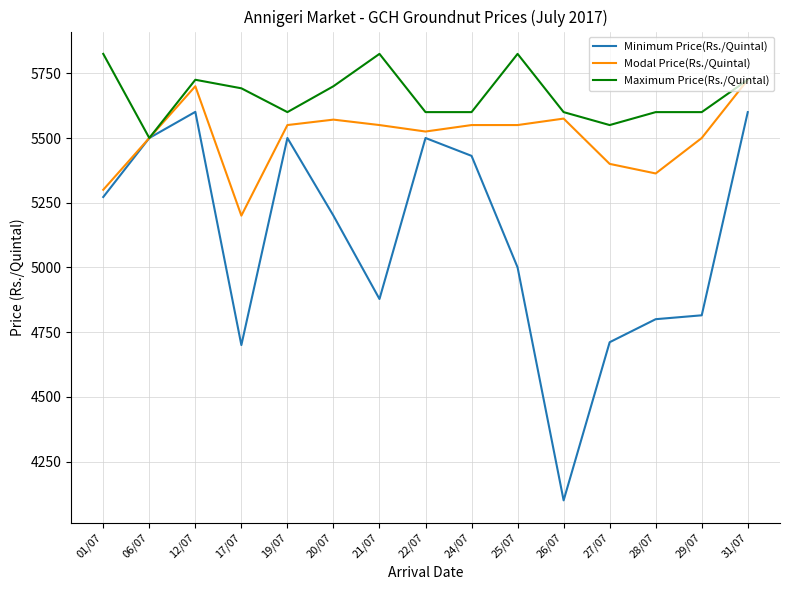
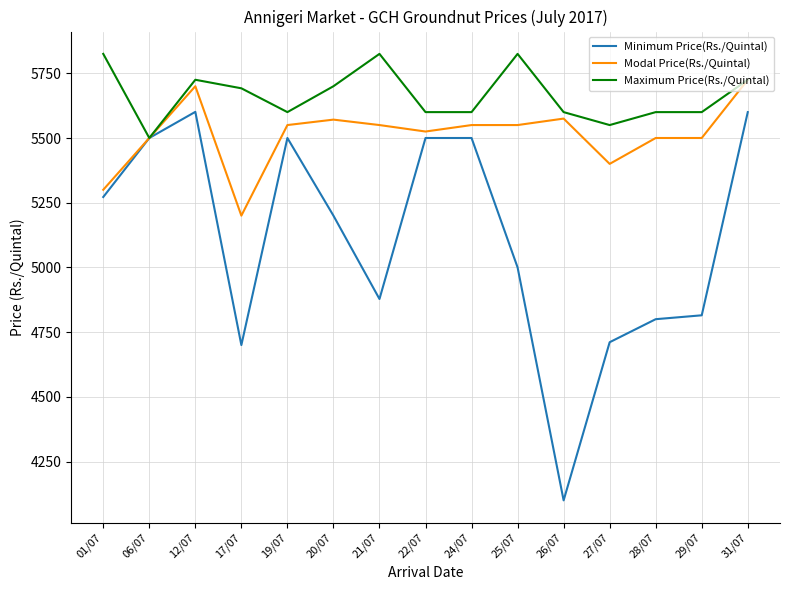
  {
    "Minimum Price(Rs./Quintal)": {
      "01/07": 5270,
      "12/07": 5600,
      "17/07": 4700,
      "19/07": 5500,
      "20/07": 5200,
      "21/07": 4880,
      "22/07": 5500,
-     "24/07": 5430,
+     "24/07": 5500,
      "25/07": 5000,
      "26/07": 4100,
      "27/07": 4710,
      "28/07": 4800,
      "29/07": 4820,
      "31/07": 5600
    },
    "Modal Price(Rs./Quintal)": {
      "01/07": 5300,
      "12/07": 5700,
      "17/07": 5200,
      "19/07": 5550,
      "20/07": 5570,
      "21/07": 5550,
      "22/07": 5530,
      "24/07": 5550,
      "25/07": 5550,
      "26/07": 5580,
      "27/07": 5400,
-     "28/07": 5360,
+     "28/07": 5500,
      "29/07": 5500
    },
    "Maximum Price(Rs./Quintal)": {
      "01/07": 5830,
      "12/07": 5730,
      "17/07": 5690,
      "19/07": 5600,
      "20/07": 5700,
      "21/07": 5830,
      "22/07": 5600,
      "24/07": 5600,
      "25/07": 5830,
      "26/07": 5600,
      "27/07": 5550,
      "28/07": 5600,
      "29/07": 5600
    }
  }
